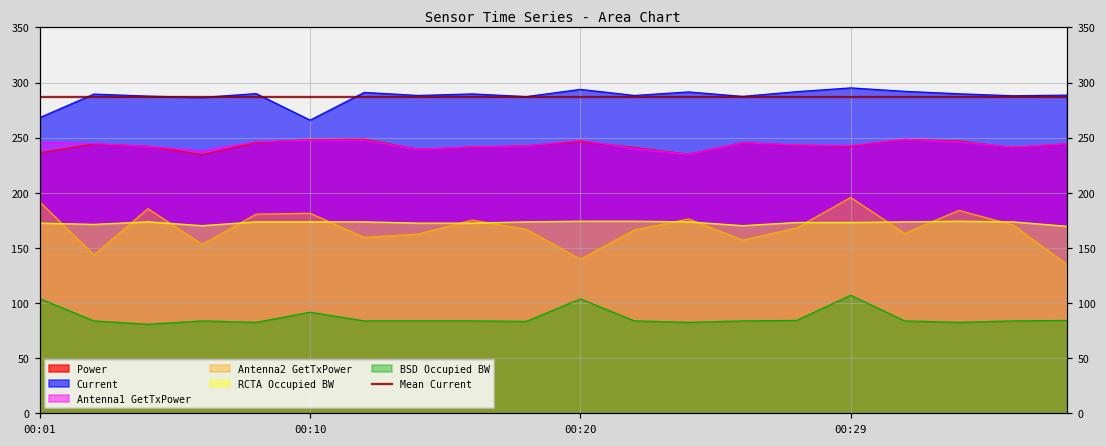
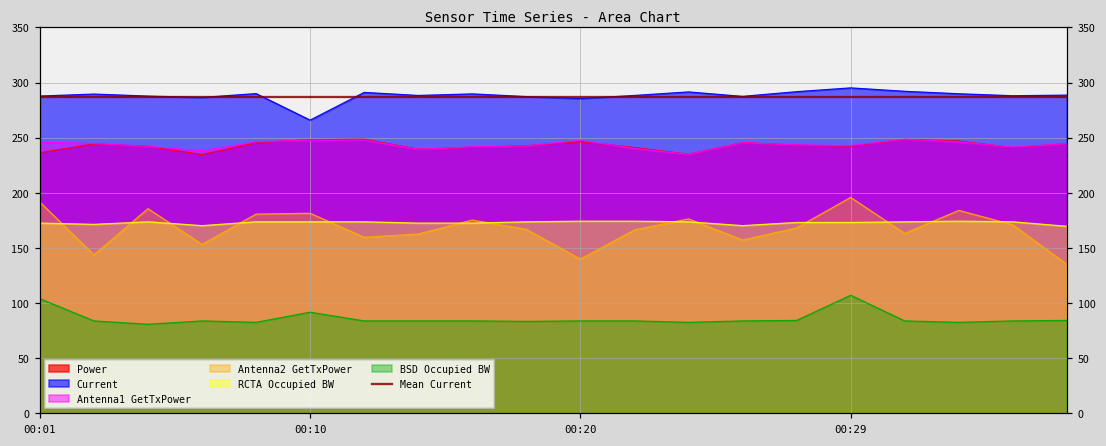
  {
    "Power": {
      "00:01": 236
    },
    "Current": {
-     "00:01": 268,
+     "00:01": 288,
      "00:10": 266,
-     "00:20": 294,
+     "00:20": 285,
      "00:29": 295
    },
    "Antenna1 GetTxPower": {
      "00:01": 246
    },
    "BSD Occupied BW": {
      "00:01": 104,
      "00:10": 92,
-     "00:20": 104,
+     "00:20": 84,
      "00:29": 107
    }
  }
